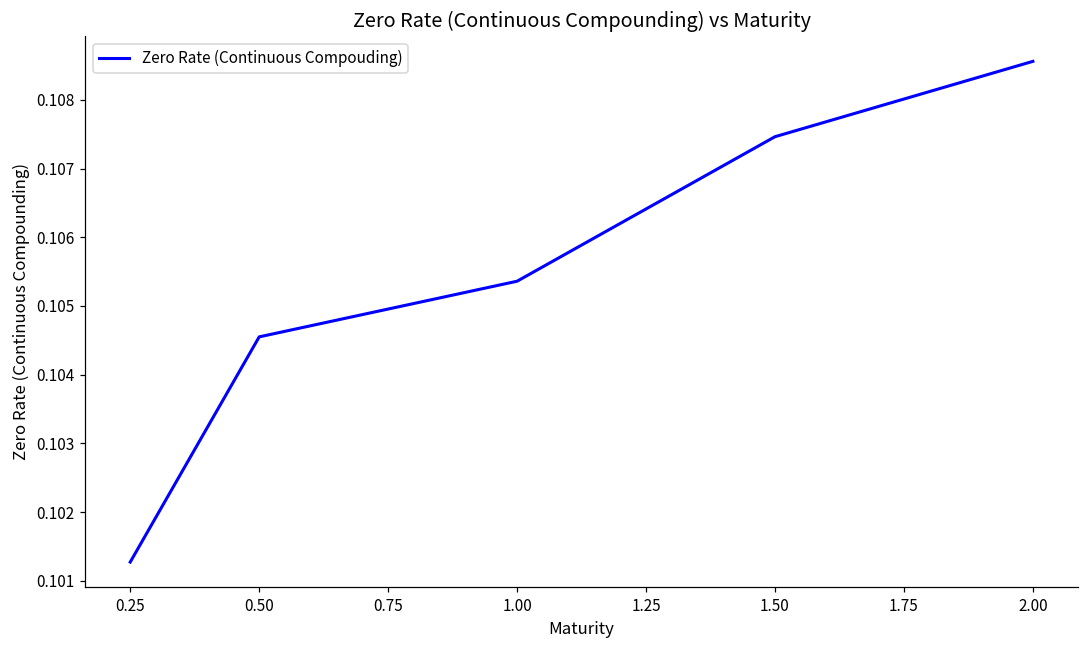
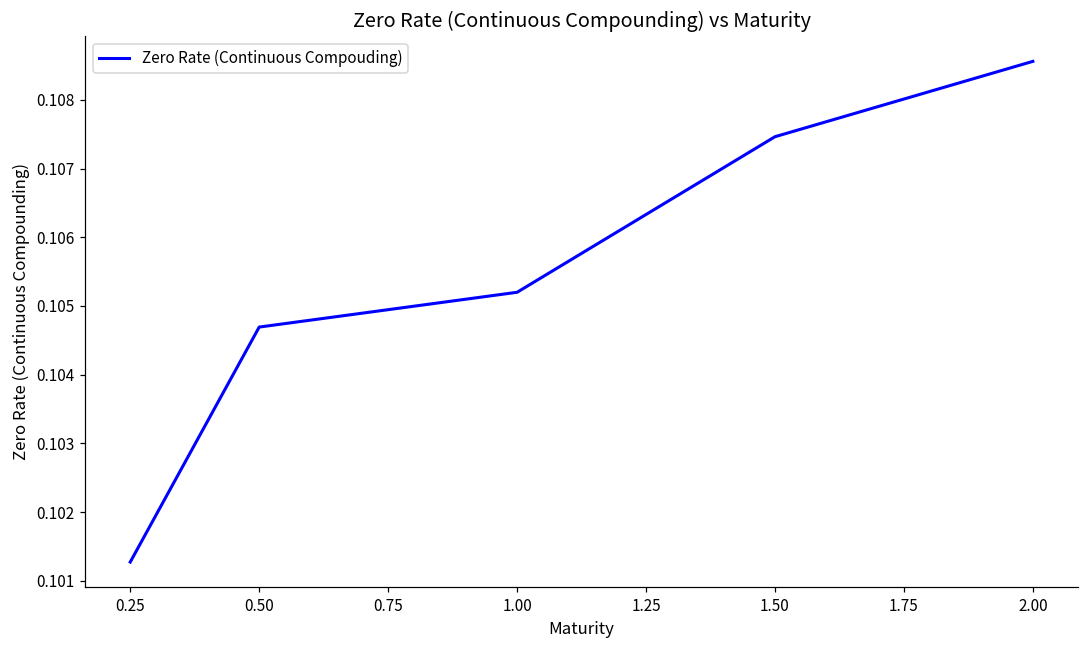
  {
    "0.25": 0.1013,
-   "0.50": 0.1046,
-   "1.00": 0.1054,
+   "0.50": 0.1047,
+   "1.00": 0.1052,
    "1.50": 0.1075,
    "2.00": 0.1086
  }
